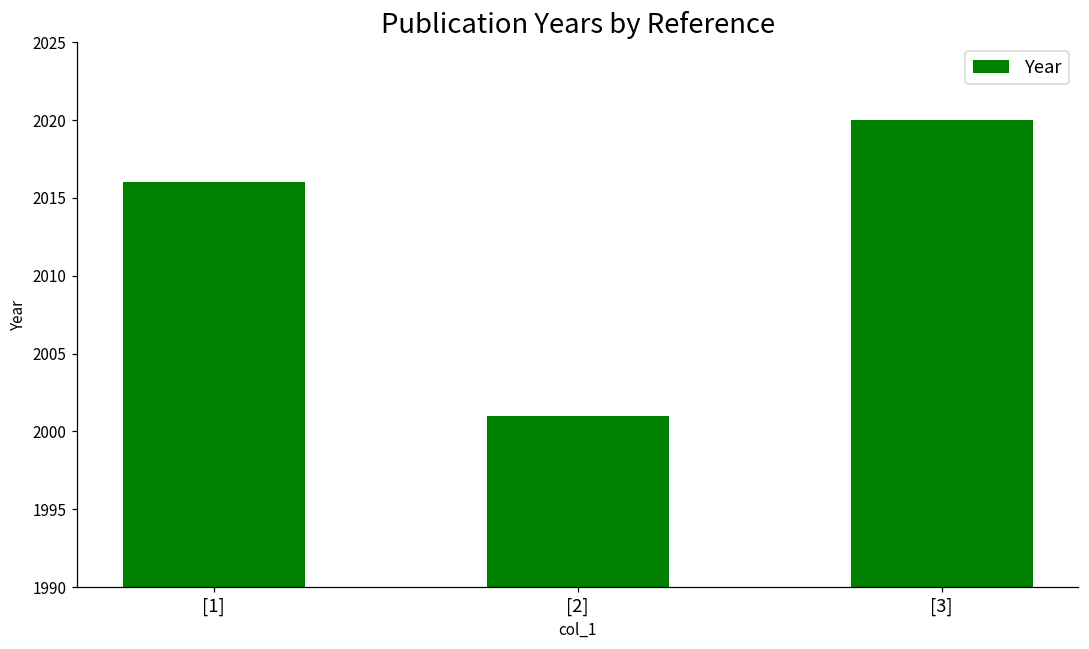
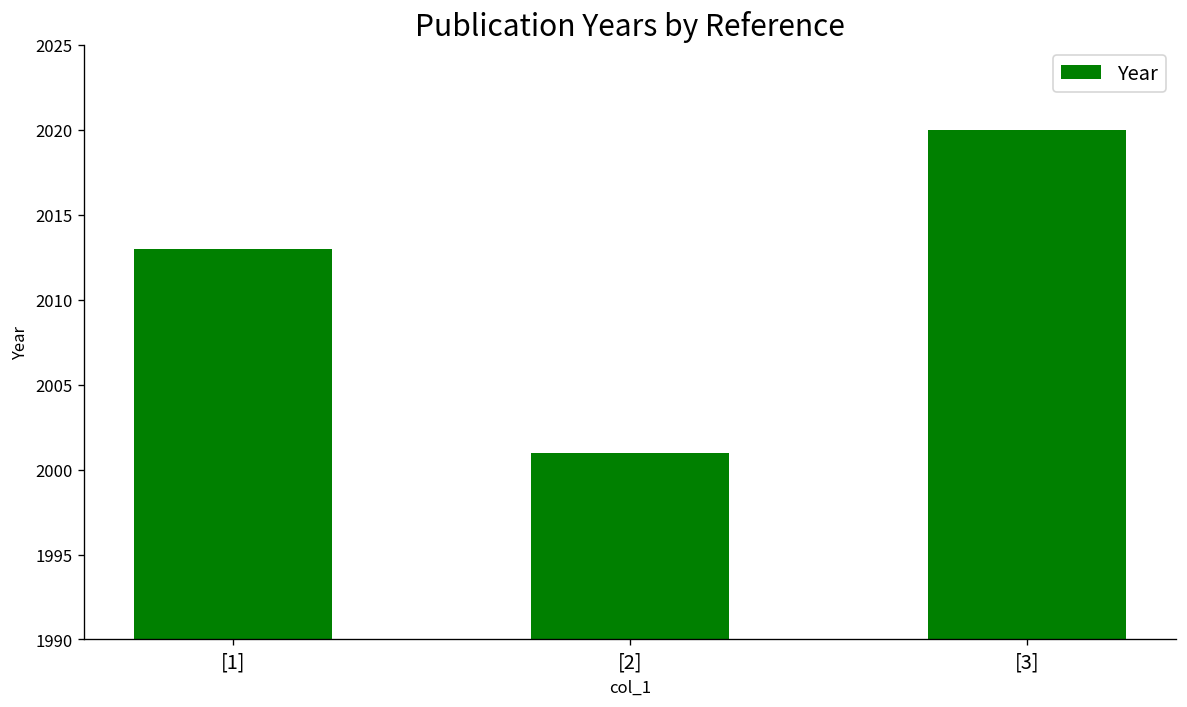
  {
-   "[1]": 2016,
+   "[1]": 2013,
    "[2]": 2001,
    "[3]": 2020
  }
